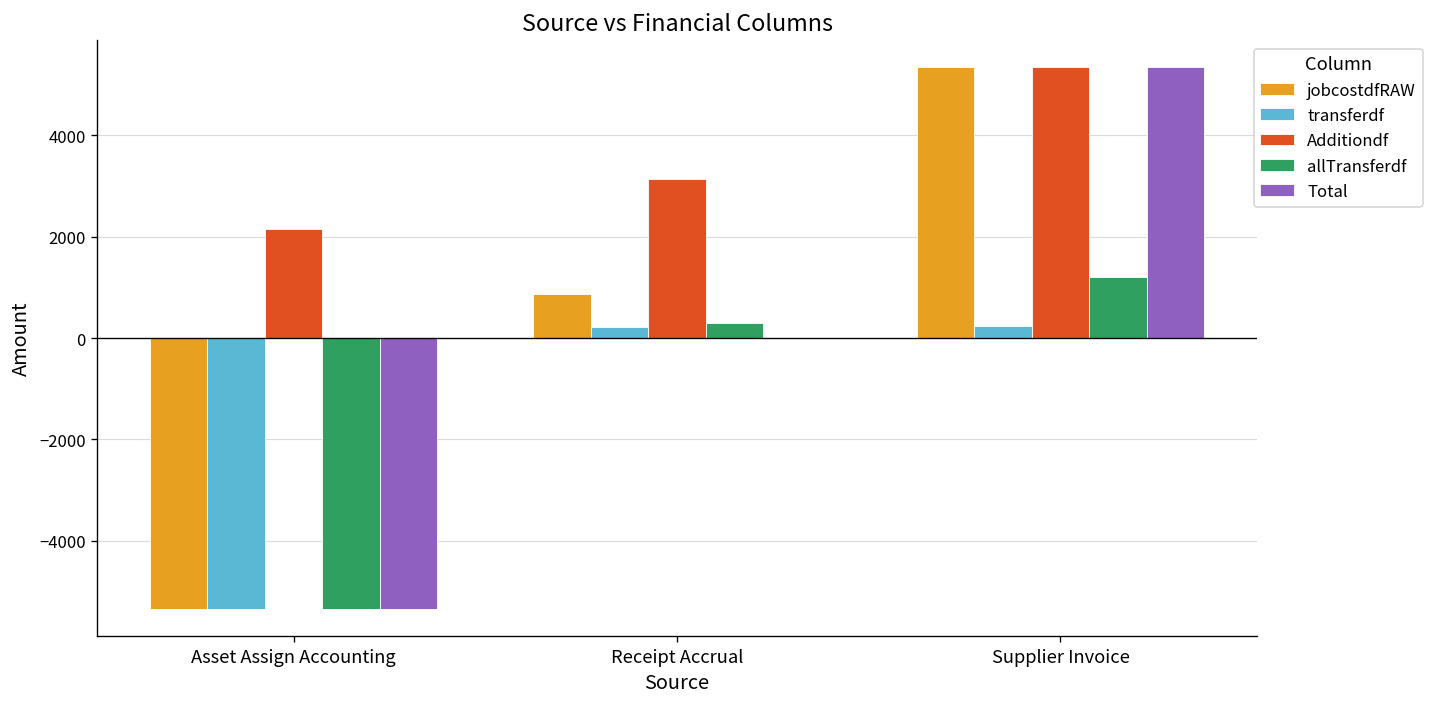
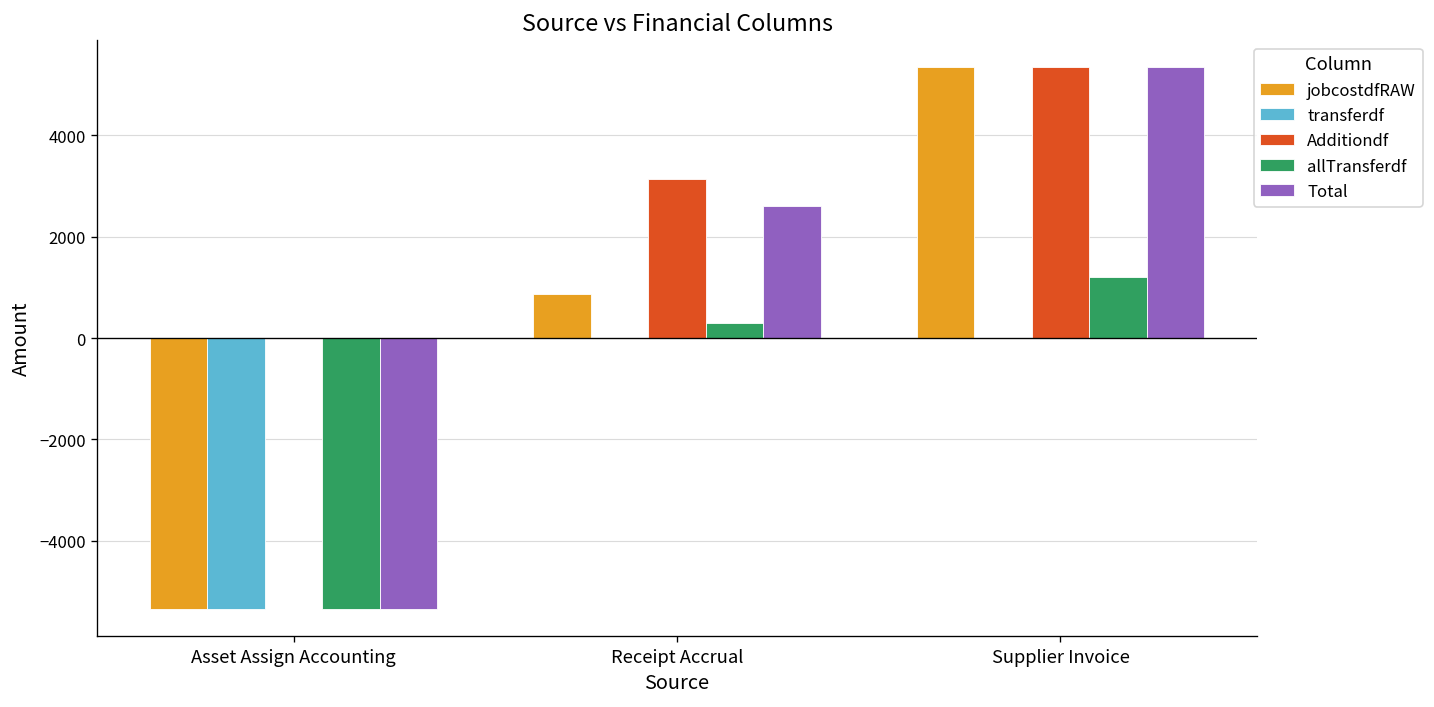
  {
    "jobcostdfRAW": {
      "Asset Assign Accounting": -5300,
      "Receipt Accrual": 900,
      "Supplier Invoice": 5300
    },
    "transferdf": {
      "Asset Assign Accounting": -5300,
-     "Receipt Accrual": 200,
-     "Supplier Invoice": 200
+     "Receipt Accrual": 0,
+     "Supplier Invoice": 0
    },
    "Additiondf": {
-     "Asset Assign Accounting": 2200,
+     "Asset Assign Accounting": 0,
      "Receipt Accrual": 3100,
      "Supplier Invoice": 5300
    },
    "allTransferdf": {
      "Asset Assign Accounting": -5300,
      "Receipt Accrual": 300,
      "Supplier Invoice": 1200
    },
    "Total": {
      "Asset Assign Accounting": -5300,
-     "Receipt Accrual": 0,
+     "Receipt Accrual": 2600,
      "Supplier Invoice": 5300
    }
  }
